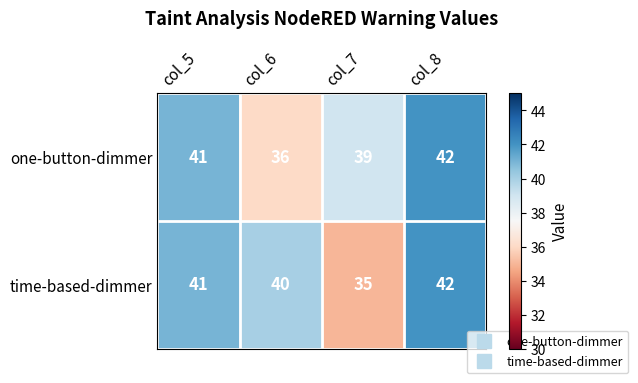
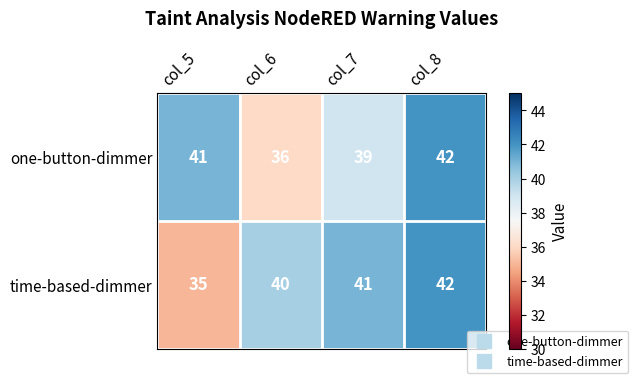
  {
    "one-button-dimmer": {
      "col_5": 41,
      "col_6": 36,
      "col_8": 42
    },
    "time-based-dimmer": {
-     "col_5": 41,
+     "col_5": 35,
      "col_6": 40,
-     "col_7": 35,
+     "col_7": 41,
      "col_8": 42
    }
  }
